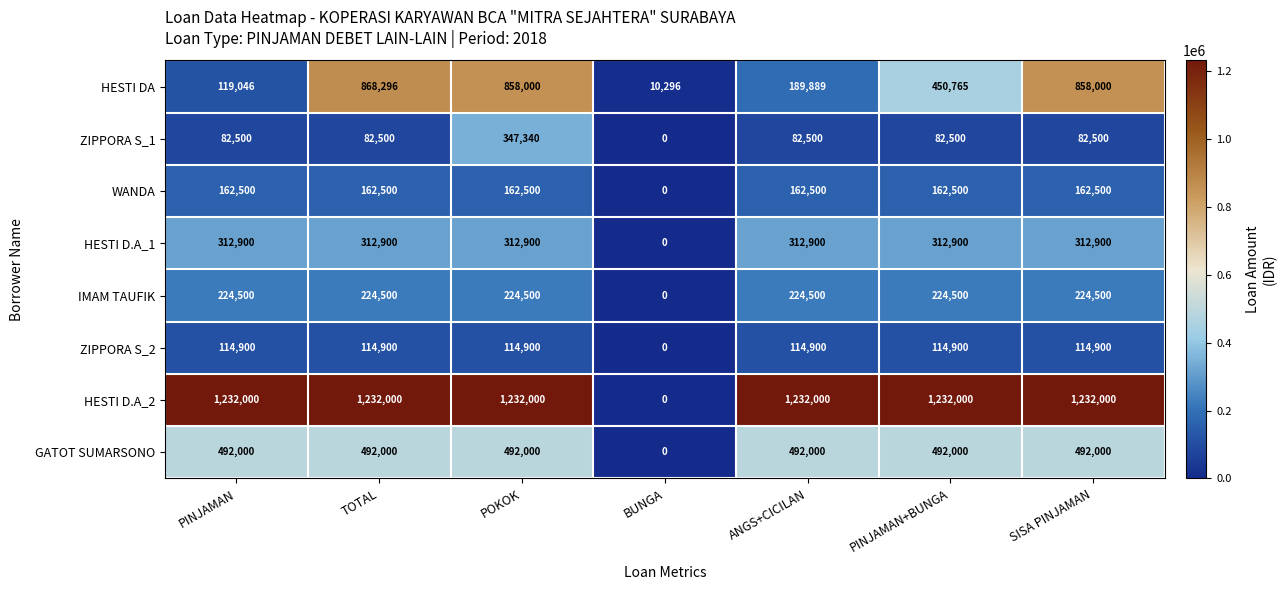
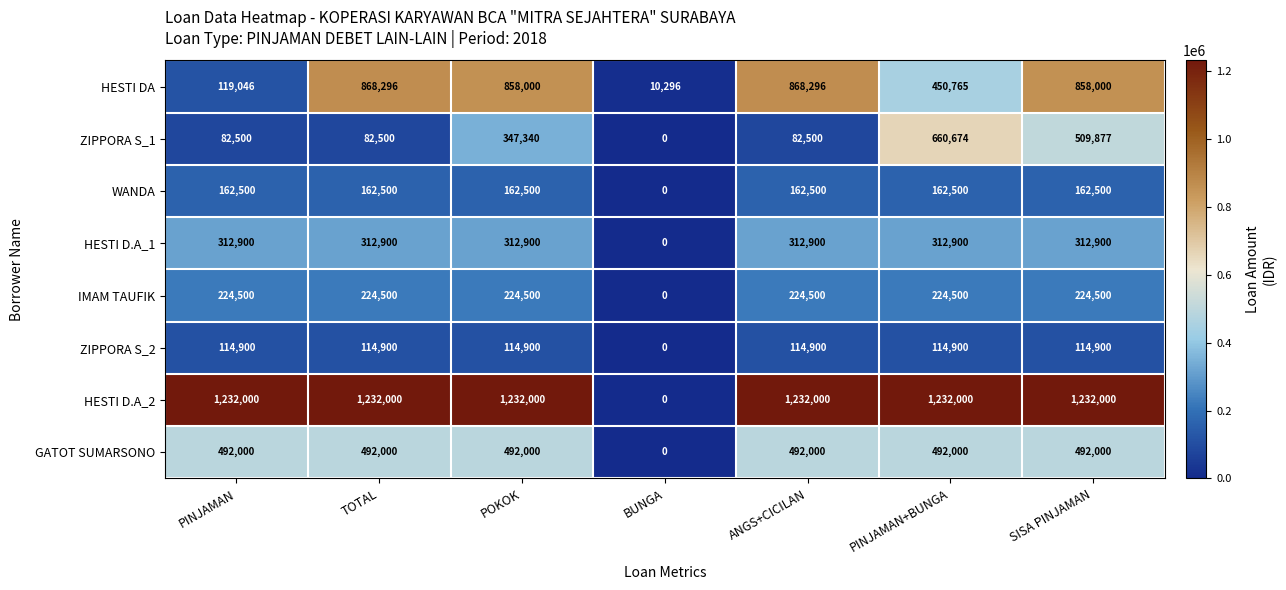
  {
    "HESTI DA": {
      "PINJAMAN": "119,046",
      "TOTAL": "868,296",
      "POKOK": "858,000",
      "BUNGA": "10,296",
-     "ANGS+CICILAN": "189,889",
+     "ANGS+CICILAN": "868,296",
      "PINJAMAN+BUNGA": "450,765",
      "SISA PINJAMAN": "858,000"
    },
    "ZIPPORA S_1": {
      "PINJAMAN": "82,500",
      "TOTAL": "82,500",
      "POKOK": "347,340",
      "BUNGA": "0",
      "ANGS+CICILAN": "82,500",
-     "PINJAMAN+BUNGA": "82,500",
-     "SISA PINJAMAN": "82,500"
+     "PINJAMAN+BUNGA": "660,674",
+     "SISA PINJAMAN": "509,877"
    },
    "WANDA": {
      "PINJAMAN": "162,500",
      "TOTAL": "162,500",
      "POKOK": "162,500",
      "BUNGA": "0",
      "ANGS+CICILAN": "162,500",
      "PINJAMAN+BUNGA": "162,500",
      "SISA PINJAMAN": "162,500"
    },
    "HESTI D.A_1": {
      "PINJAMAN": "312,900",
      "TOTAL": "312,900",
      "POKOK": "312,900",
      "BUNGA": "0",
      "ANGS+CICILAN": "312,900",
      "PINJAMAN+BUNGA": "312,900",
      "SISA PINJAMAN": "312,900"
    },
    "IMAM TAUFIK": {
      "PINJAMAN": "224,500",
      "TOTAL": "224,500",
      "POKOK": "224,500",
      "BUNGA": "0",
      "ANGS+CICILAN": "224,500",
      "PINJAMAN+BUNGA": "224,500",
      "SISA PINJAMAN": "224,500"
    },
    "ZIPPORA S_2": {
      "PINJAMAN": "114,900",
      "TOTAL": "114,900",
      "POKOK": "114,900",
      "BUNGA": "0",
      "ANGS+CICILAN": "114,900",
      "PINJAMAN+BUNGA": "114,900",
      "SISA PINJAMAN": "114,900"
    },
    "HESTI D.A_2": {
      "PINJAMAN": "1,232,000",
      "TOTAL": "1,232,000",
      "POKOK": "1,232,000",
      "BUNGA": "0",
      "ANGS+CICILAN": "1,232,000",
      "PINJAMAN+BUNGA": "1,232,000",
      "SISA PINJAMAN": "1,232,000"
    },
    "GATOT SUMARSONO": {
      "PINJAMAN": "492,000",
      "TOTAL": "492,000",
      "POKOK": "492,000",
      "BUNGA": "0",
      "ANGS+CICILAN": "492,000",
      "PINJAMAN+BUNGA": "492,000",
      "SISA PINJAMAN": "492,000"
    }
  }
